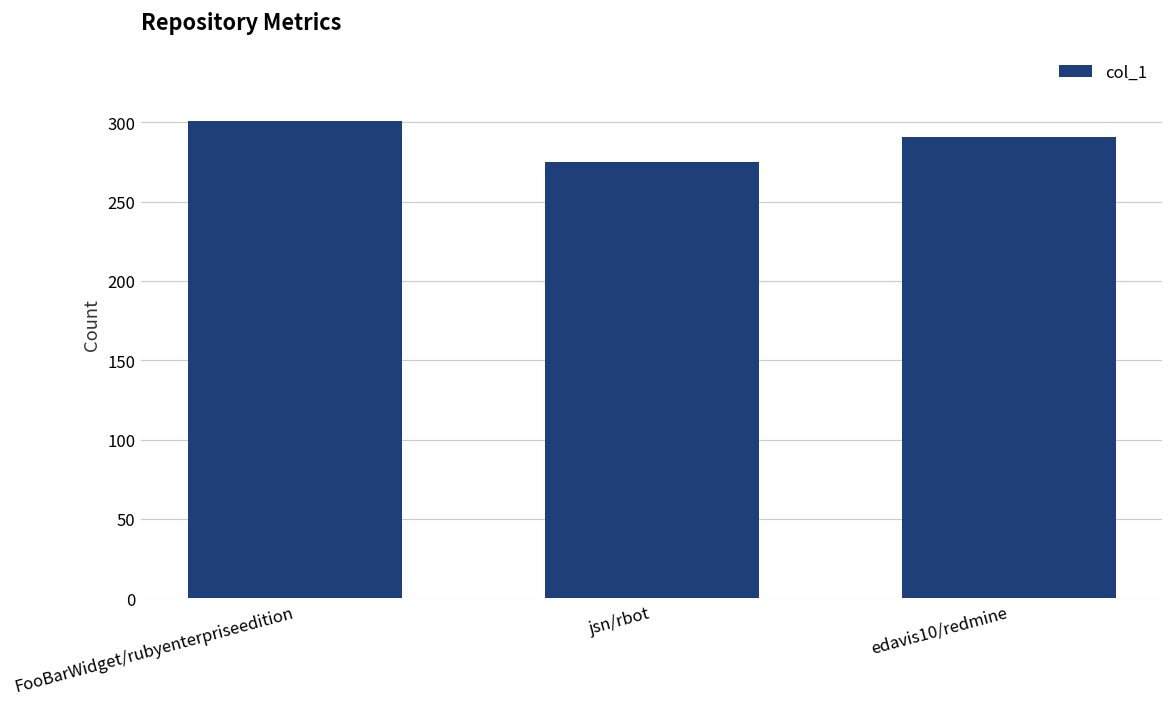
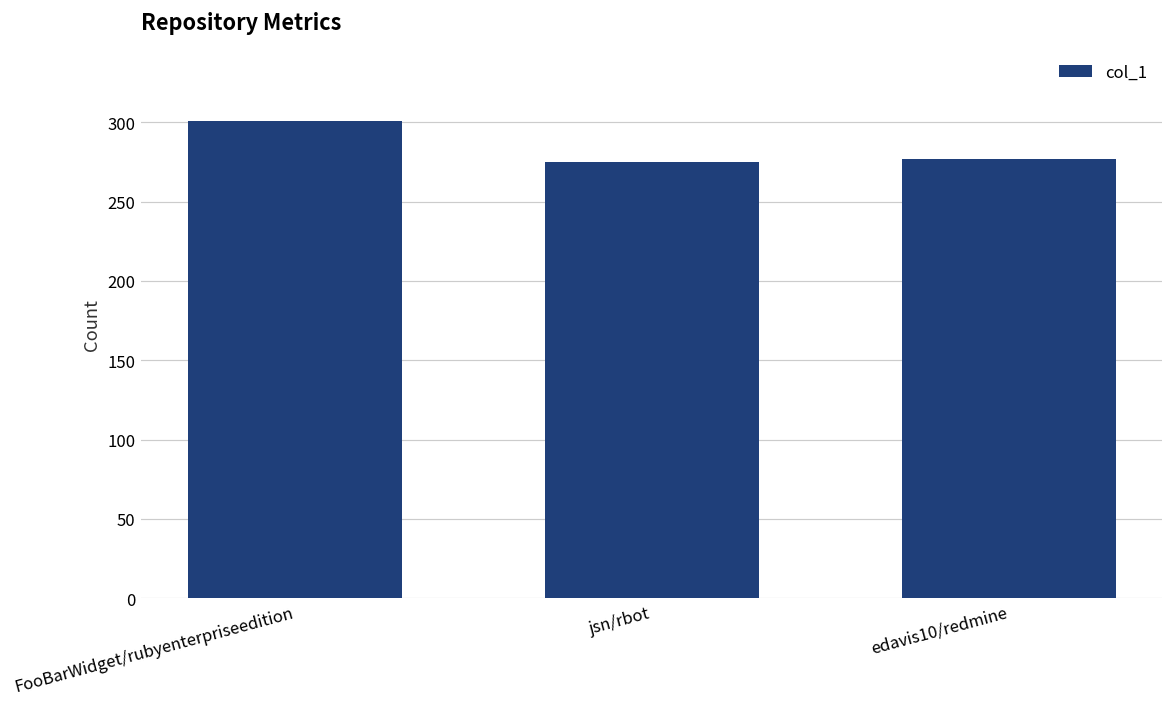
  {
    "FooBarWidget/rubyenterpriseedition": 301,
    "jsn/rbot": 275,
-   "edavis10/redmine": 291
+   "edavis10/redmine": 277
  }
